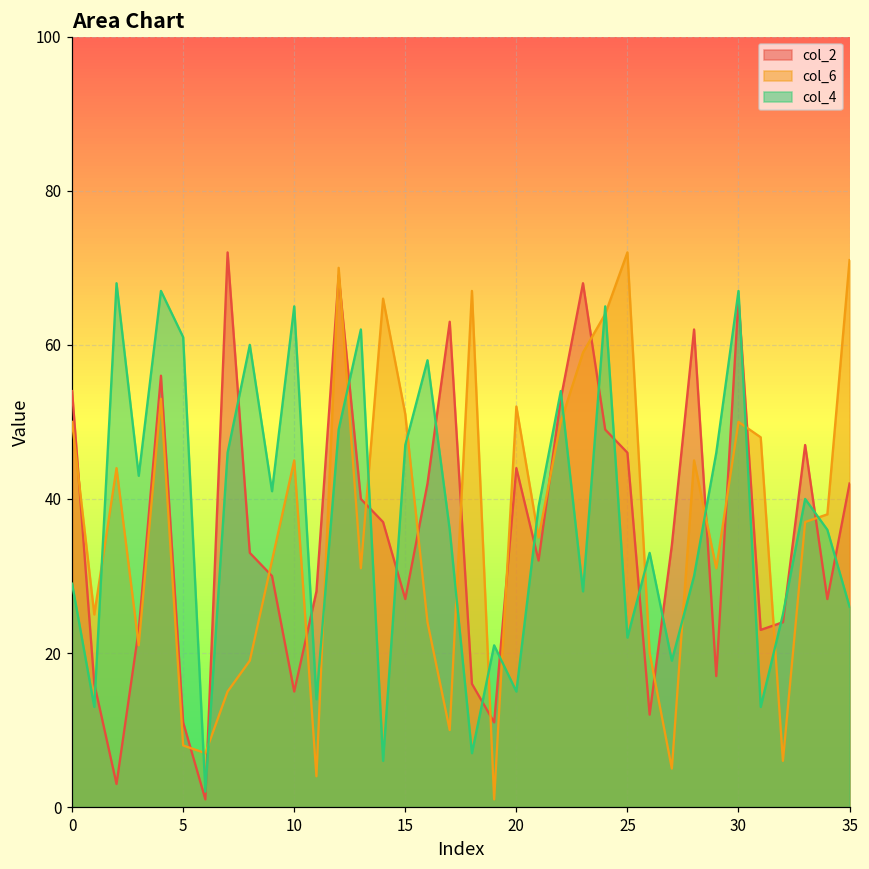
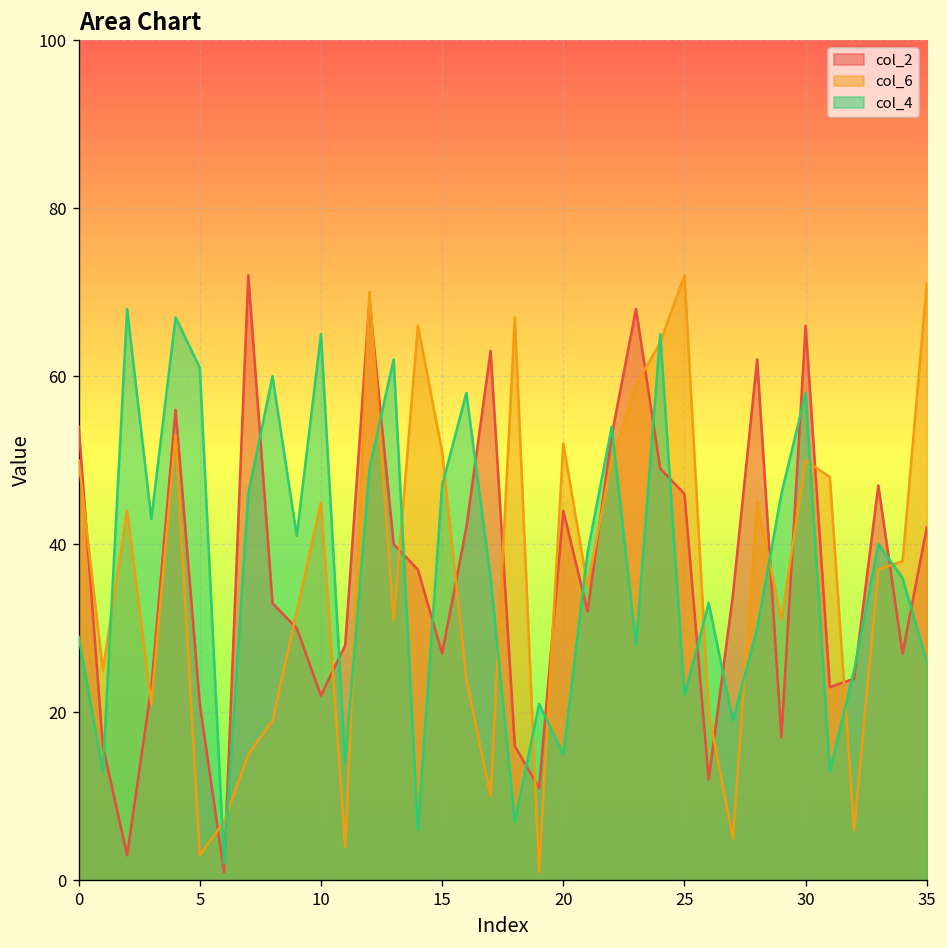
  {
    "col_2": {
      "0": 54,
-     "5": 11,
-     "10": 15,
+     "5": 21,
+     "10": 22,
      "15": 27,
      "20": 44,
      "25": 46,
      "30": 66,
      "35": 42
    },
    "col_6": {
      "0": 50,
-     "5": 8,
+     "5": 3,
      "10": 45,
      "15": 51,
      "20": 52,
      "25": 72,
      "30": 50,
      "35": 71
    },
    "col_4": {
      "0": 29,
      "5": 61,
      "10": 65,
      "15": 47,
      "20": 15,
      "25": 22,
-     "30": 67,
+     "30": 58,
      "35": 26
    }
  }
